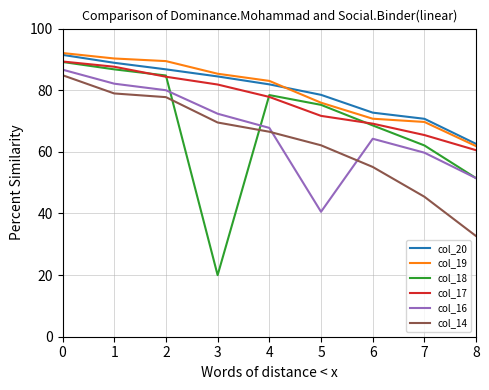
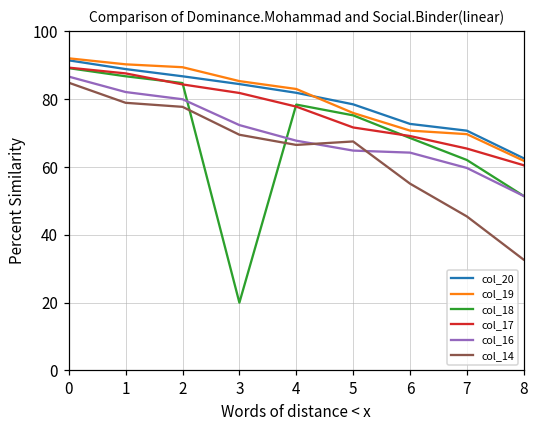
  {
    "col_20": {
      "1": 89,
      "2": 87,
      "3": 84,
      "4": 82,
      "5": 79,
      "6": 73,
      "7": 71
    },
    "col_19": {
      "1": 90,
      "2": 89,
      "3": 85,
      "4": 83,
      "6": 71,
      "7": 70
    },
    "col_18": {
      "1": 87,
      "3": 20,
      "7": 62
    },
    "col_17": {
      "1": 88,
      "3": 82,
      "5": 72,
      "7": 65,
      "8": 61
    },
    "col_16": {
      "0": 87,
      "1": 82,
      "2": 80,
      "3": 72,
      "4": 68,
-     "5": 41,
+     "5": 65,
      "6": 64,
      "7": 60
    },
    "col_14": {
      "0": 85,
      "1": 79,
      "2": 78,
      "3": 70,
      "4": 67,
-     "5": 62,
+     "5": 68,
      "6": 55,
      "7": 45,
      "8": 33
    }
  }
